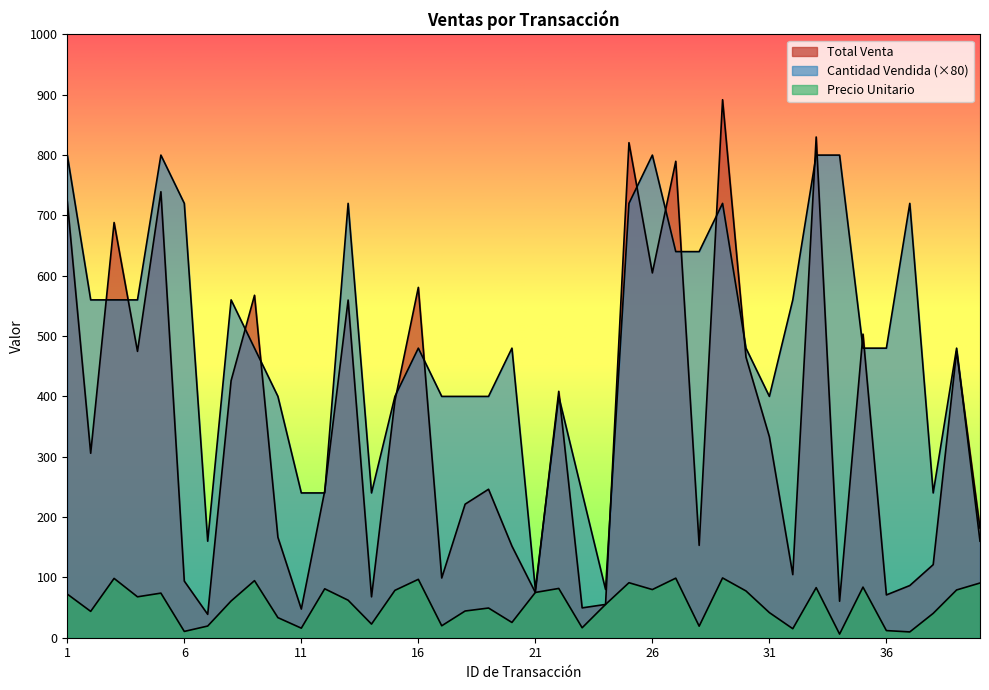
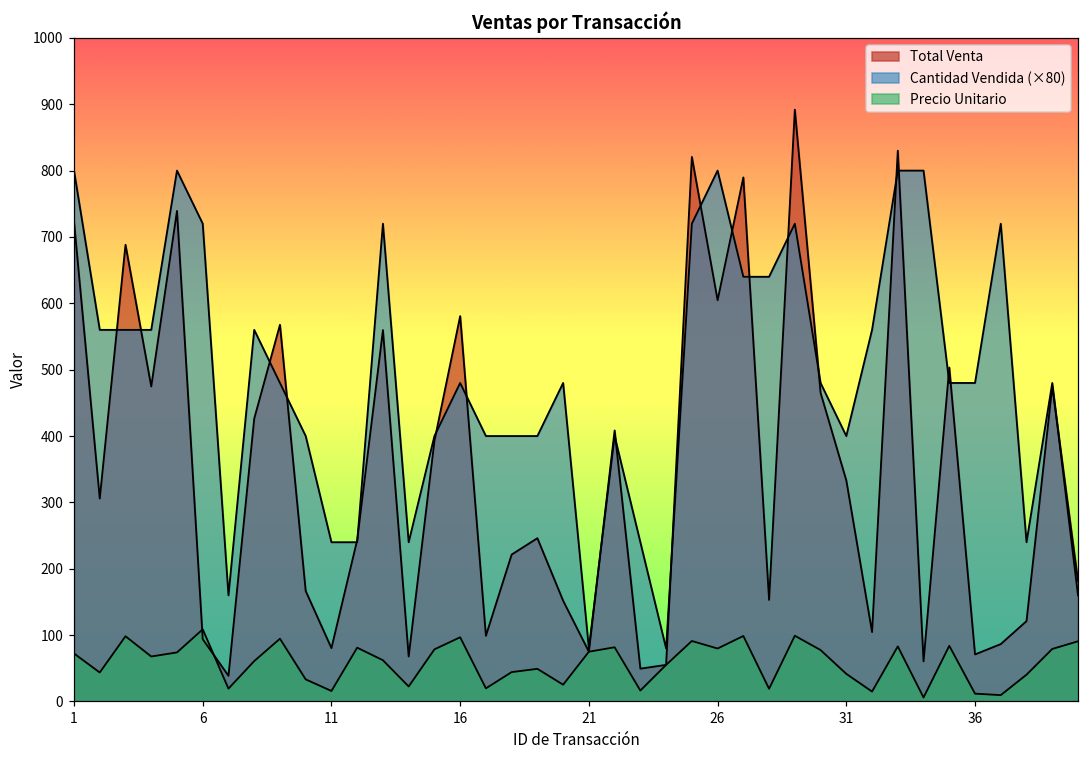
  {
    "Total Venta": {
      "1": 720,
      "6": 90,
-     "11": 50,
+     "11": 80,
      "16": 580,
      "26": 600,
      "31": 330,
      "36": 70
    },
    "Cantidad Vendida (×80)": {
      "1": 800,
      "6": 720,
      "11": 240,
      "16": 480,
      "21": 80,
      "26": 800,
      "31": 400,
      "36": 480
    },
    "Precio Unitario": {
      "1": 70,
-     "6": 10,
+     "6": 110,
      "11": 20,
      "16": 100,
      "26": 80,
      "31": 40,
      "36": 10
    }
  }
